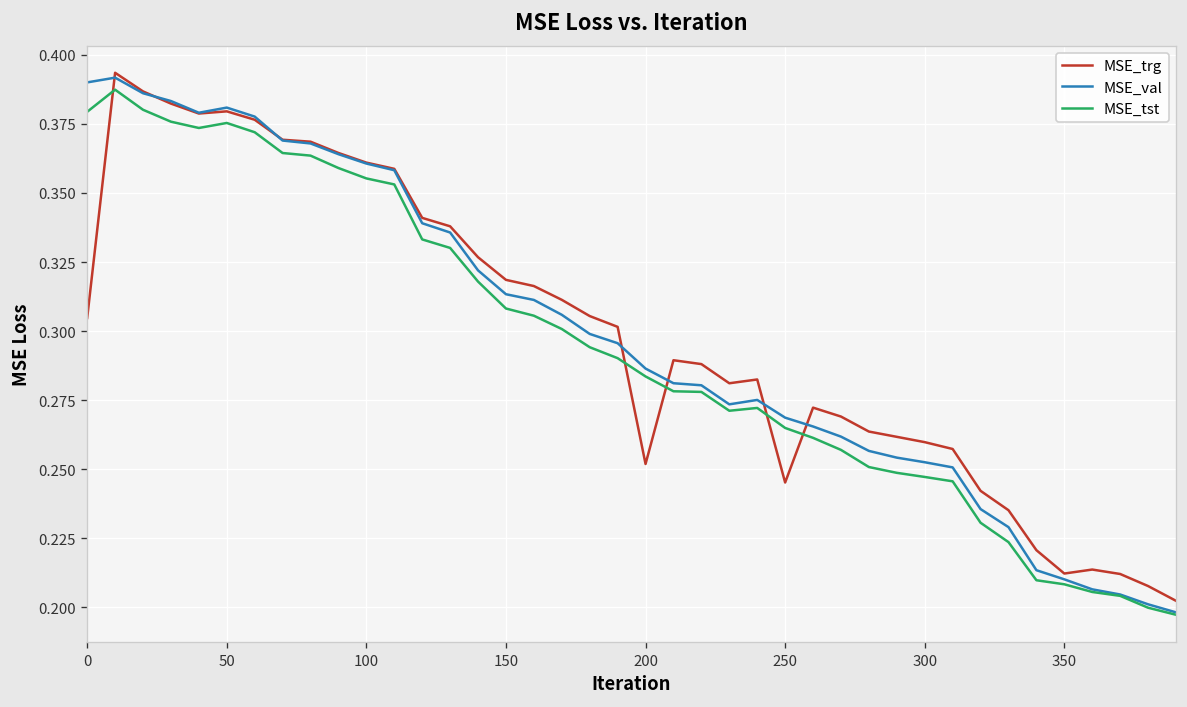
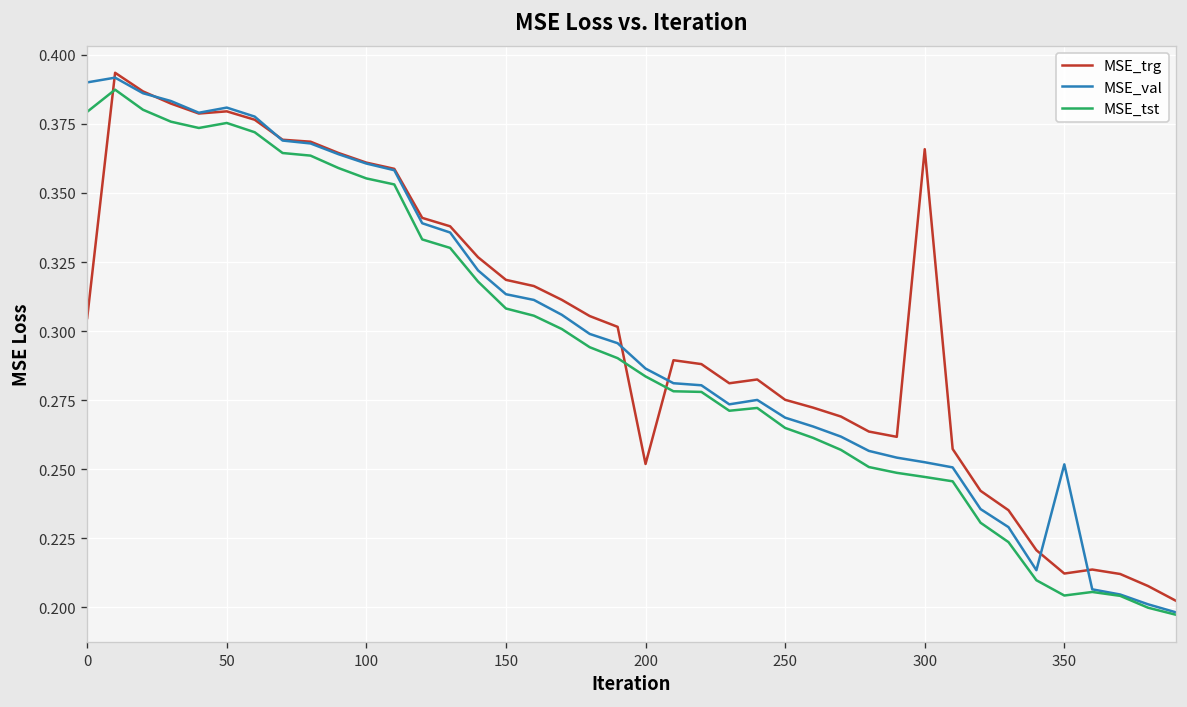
  {
    "MSE_trg": {
      "0": 0.305,
      "50": 0.380,
      "150": 0.319,
      "200": 0.252,
-     "250": 0.245,
-     "300": 0.260,
+     "250": 0.275,
+     "300": 0.366,
      "350": 0.212
    },
    "MSE_val": {
      "0": 0.390,
      "50": 0.381,
      "150": 0.313,
      "200": 0.286,
      "250": 0.269,
      "300": 0.253,
-     "350": 0.210
+     "350": 0.252
    },
    "MSE_tst": {
      "0": 0.379,
      "50": 0.375,
      "100": 0.355,
      "150": 0.308,
      "200": 0.284,
      "250": 0.265,
      "300": 0.247,
-     "350": 0.208
+     "350": 0.204
    }
  }
